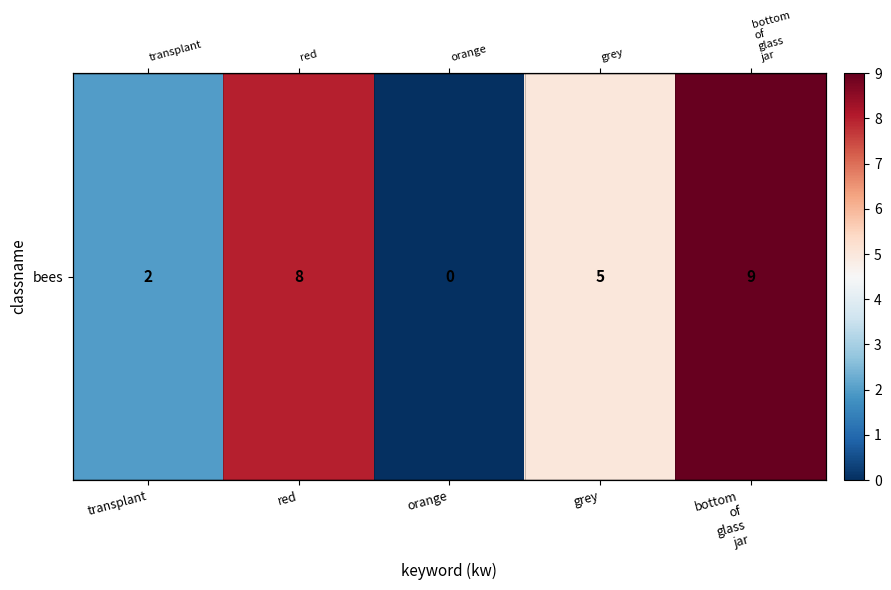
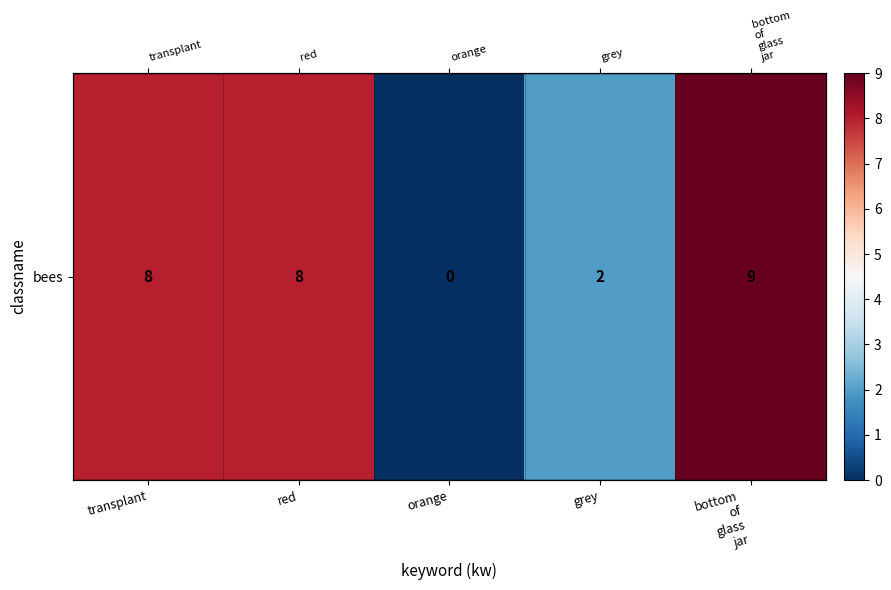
  {
    "bees": {
-     "transplant": 2,
+     "transplant": 8,
      "red": 8,
      "orange": 0,
-     "grey": 5,
+     "grey": 2,
      "bottom of glass jar": 9
    }
  }
